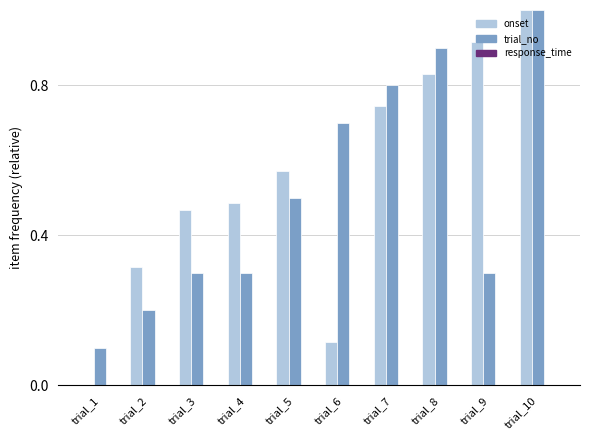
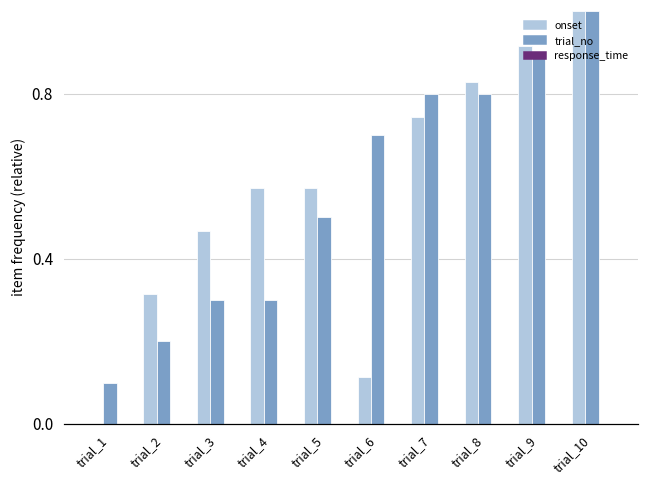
  {
    "onset": {
      "trial_1": 0.00,
      "trial_2": 0.31,
      "trial_3": 0.47,
-     "trial_4": 0.49,
+     "trial_4": 0.57,
      "trial_5": 0.57,
      "trial_6": 0.11,
      "trial_7": 0.74,
      "trial_8": 0.83,
      "trial_9": 0.91,
      "trial_10": 1.00
    },
    "trial_no": {
      "trial_1": 0.10,
      "trial_2": 0.20,
      "trial_3": 0.30,
      "trial_4": 0.30,
      "trial_5": 0.50,
      "trial_6": 0.70,
      "trial_7": 0.80,
-     "trial_8": 0.90,
-     "trial_9": 0.30,
+     "trial_8": 0.80,
+     "trial_9": 0.90,
      "trial_10": 1.00
    },
    "response_time": {
      "trial_1": 0.00,
      "trial_2": 0.00,
      "trial_3": 0.00,
      "trial_4": 0.00,
      "trial_5": 0.00,
      "trial_6": 0.00,
      "trial_7": 0.00,
      "trial_8": 0.00,
      "trial_9": 0.00,
      "trial_10": 0.00
    }
  }
